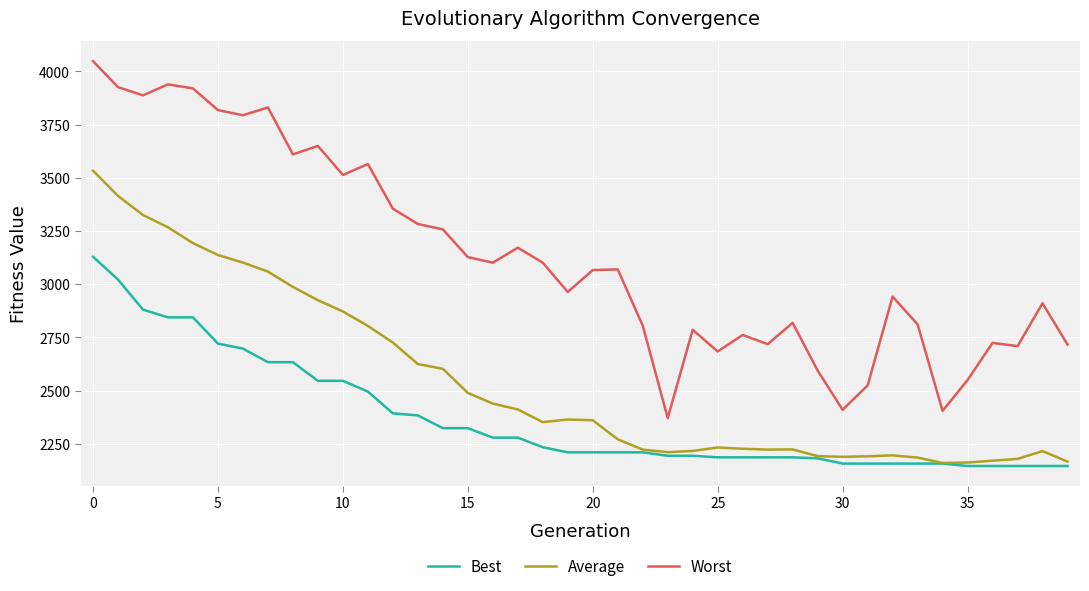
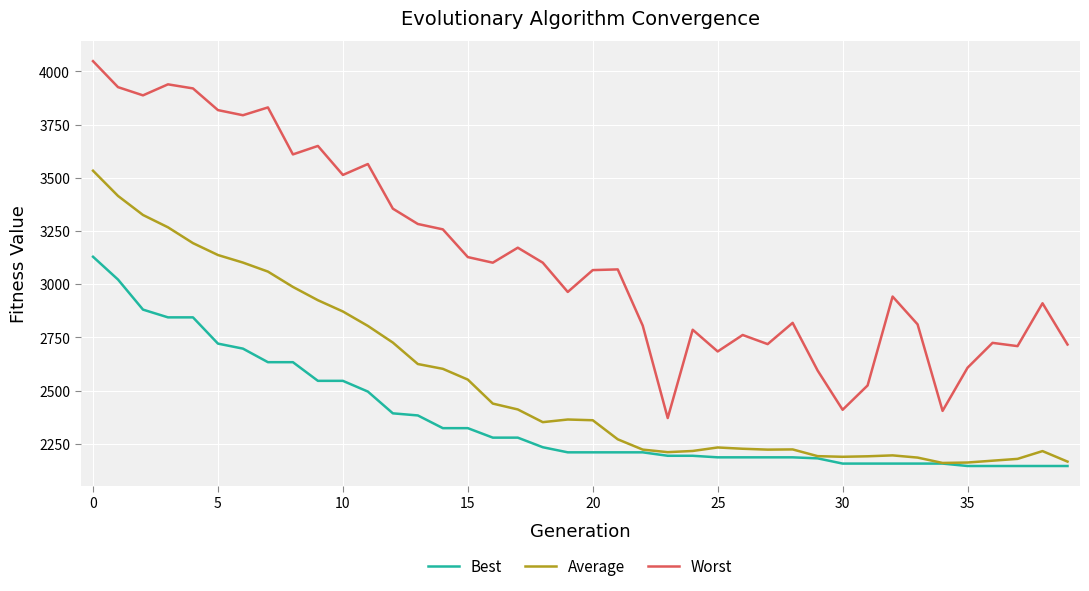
  {
    "Best": {
      "0": 3130,
      "5": 2720,
      "10": 2550,
      "15": 2320,
      "20": 2210,
      "25": 2190,
      "30": 2160,
      "35": 2150
    },
    "Average": {
      "0": 3530,
      "5": 3140,
      "10": 2870,
-     "15": 2490,
+     "15": 2550,
      "20": 2360,
      "25": 2230,
      "30": 2190,
      "35": 2160
    },
    "Worst": {
      "0": 4050,
      "5": 3820,
      "10": 3510,
      "15": 3130,
      "20": 3070,
      "25": 2680,
      "30": 2410,
-     "35": 2550
+     "35": 2610
    }
  }
